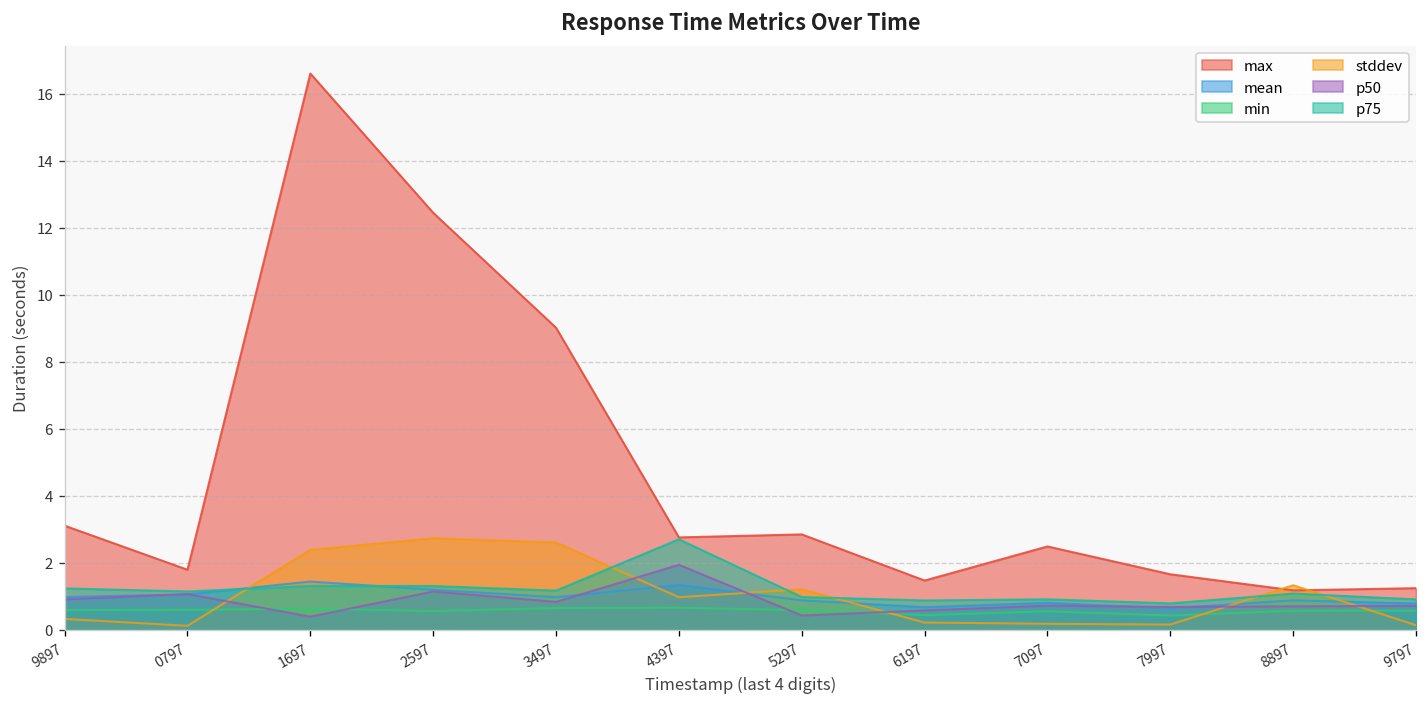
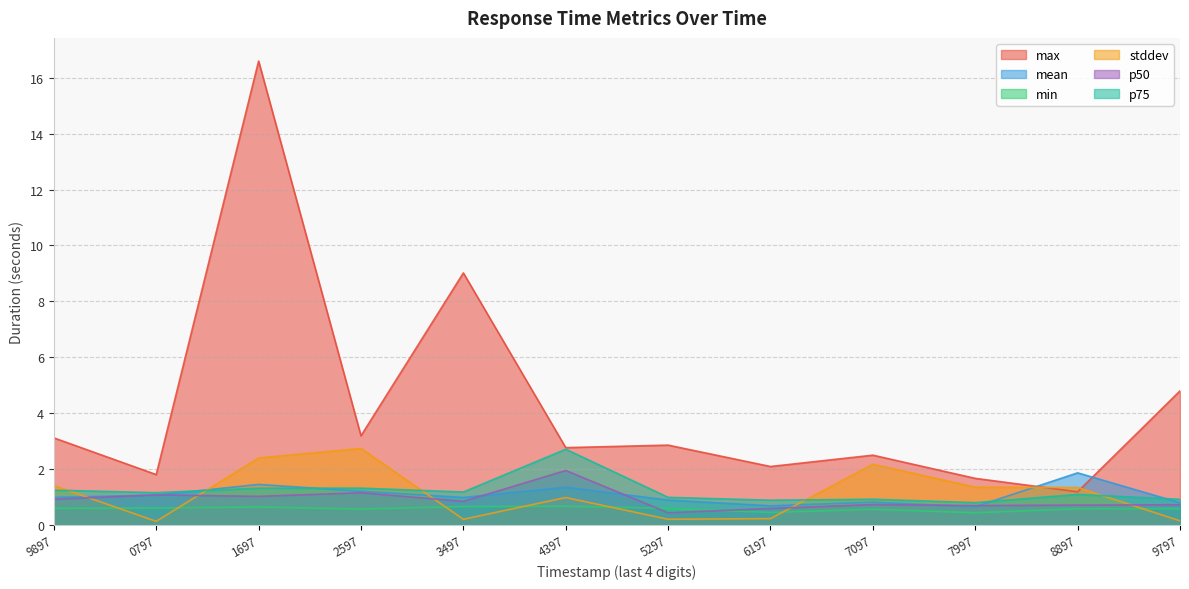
  {
    "max": {
      "9897": 3.1,
      "0797": 1.8,
      "1697": 16.6,
-     "2597": 12.4,
+     "2597": 3.2,
      "3497": 9.0,
      "5297": 2.8,
-     "6197": 1.5,
+     "6197": 2.1,
      "7097": 2.5,
      "7997": 1.7,
      "8897": 1.2,
-     "9797": 1.2
+     "9797": 4.8
    },
    "mean": {
      "1697": 1.4,
      "3497": 1.0,
      "4397": 1.3,
      "5297": 0.9,
      "6197": 0.7,
-     "8897": 0.9
+     "8897": 1.9
    },
    "stddev": {
-     "9897": 0.3,
+     "9897": 1.4,
      "0797": 0.1,
      "1697": 2.4,
      "2597": 2.7,
-     "3497": 2.6,
+     "3497": 0.2,
      "4397": 1.0,
-     "5297": 1.2,
+     "5297": 0.2,
      "6197": 0.2,
-     "7097": 0.2,
-     "7997": 0.2,
+     "7097": 2.2,
+     "7997": 1.3,
      "8897": 1.3,
      "9797": 0.1
    },
    "p50": {
-     "1697": 0.4,
+     "1697": 1.0,
      "3497": 0.8,
      "4397": 1.9,
      "5297": 0.4,
      "6197": 0.6,
      "8897": 0.7
    }
  }
